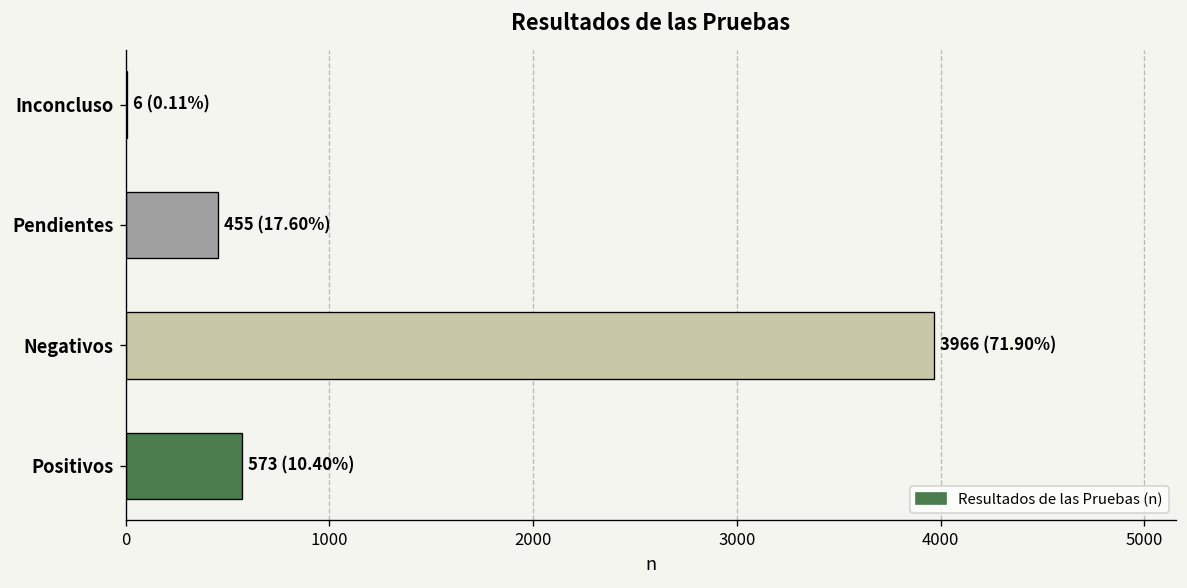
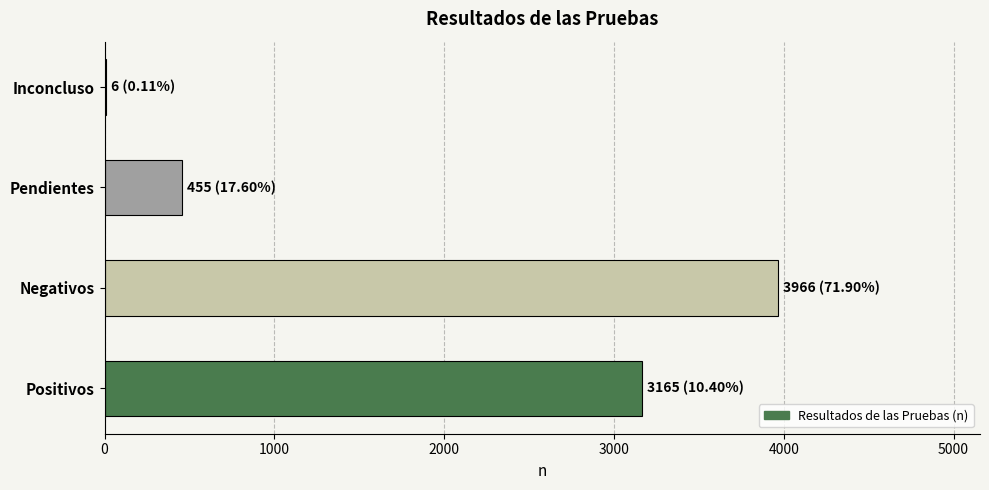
  {
    "Inconcluso": 6,
    "Pendientes": 455,
    "Negativos": 3966,
-   "Positivos": 573
+   "Positivos": 3165
  }
